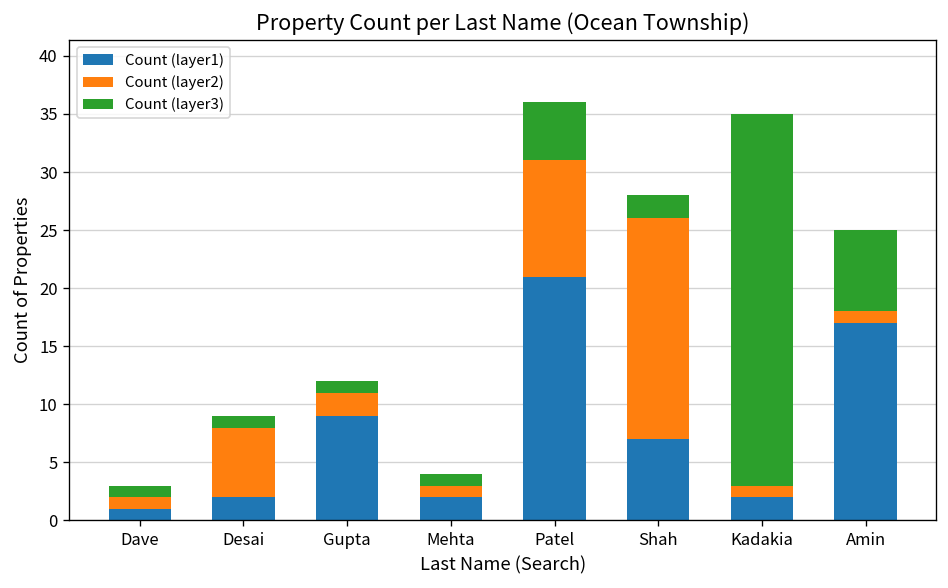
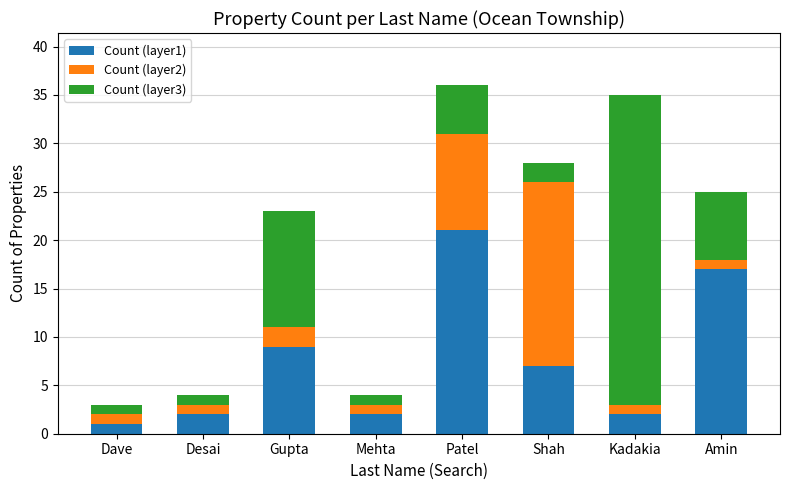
  {
    "Count (layer1)": {
      "Dave": 1,
      "Desai": 2,
      "Gupta": 9,
      "Mehta": 2,
      "Patel": 21,
      "Shah": 7,
      "Kadakia": 2,
      "Amin": 17
    },
    "Count (layer2)": {
      "Dave": 1,
-     "Desai": 6,
+     "Desai": 1,
      "Gupta": 2,
      "Mehta": 1,
      "Patel": 10,
      "Shah": 19,
      "Kadakia": 1,
      "Amin": 1
    },
    "Count (layer3)": {
      "Dave": 1,
      "Desai": 1,
-     "Gupta": 1,
+     "Gupta": 12,
      "Mehta": 1,
      "Patel": 5,
      "Shah": 2,
      "Kadakia": 32,
      "Amin": 7
    }
  }
